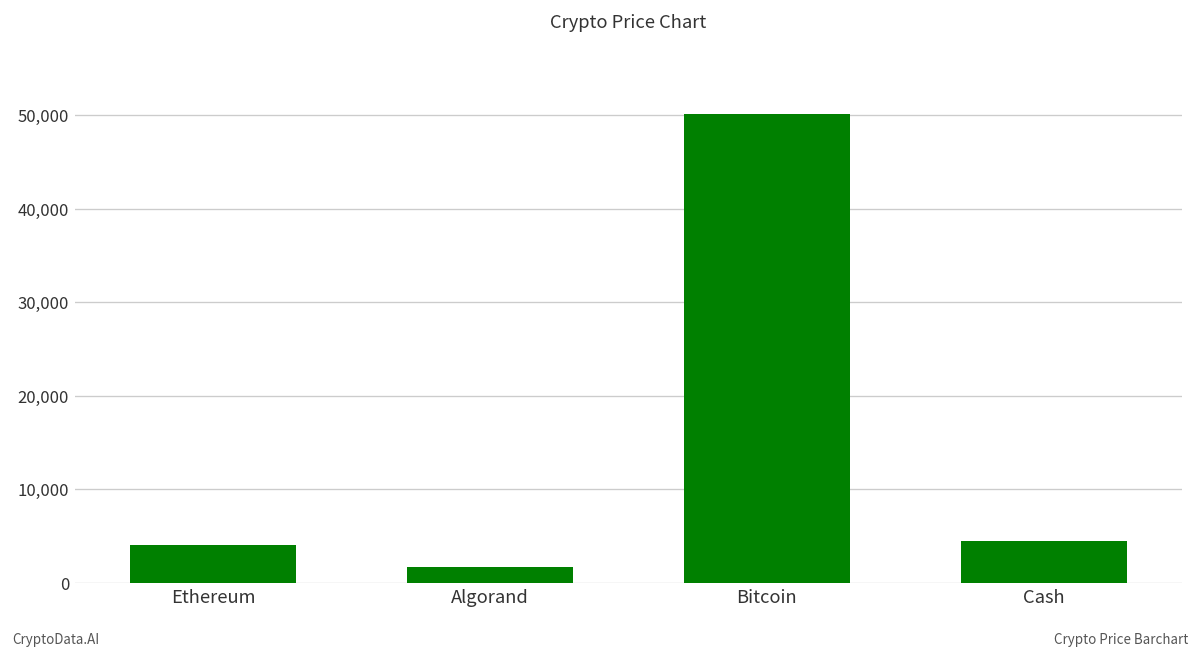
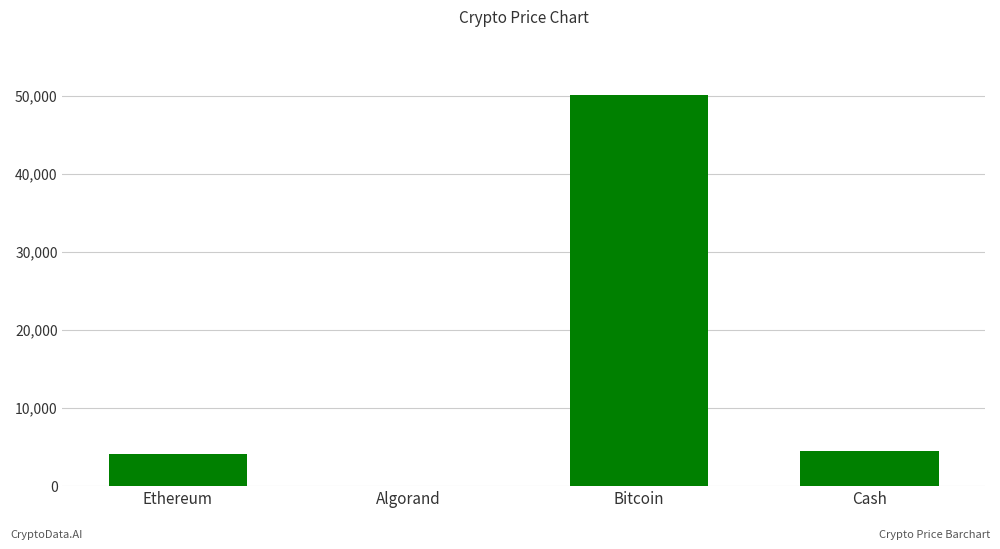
  {
    "Ethereum": "4,000",
-   "Algorand": "2,000",
+   "Algorand": "0",
    "Bitcoin": "50,000",
    "Cash": "4,000"
  }
